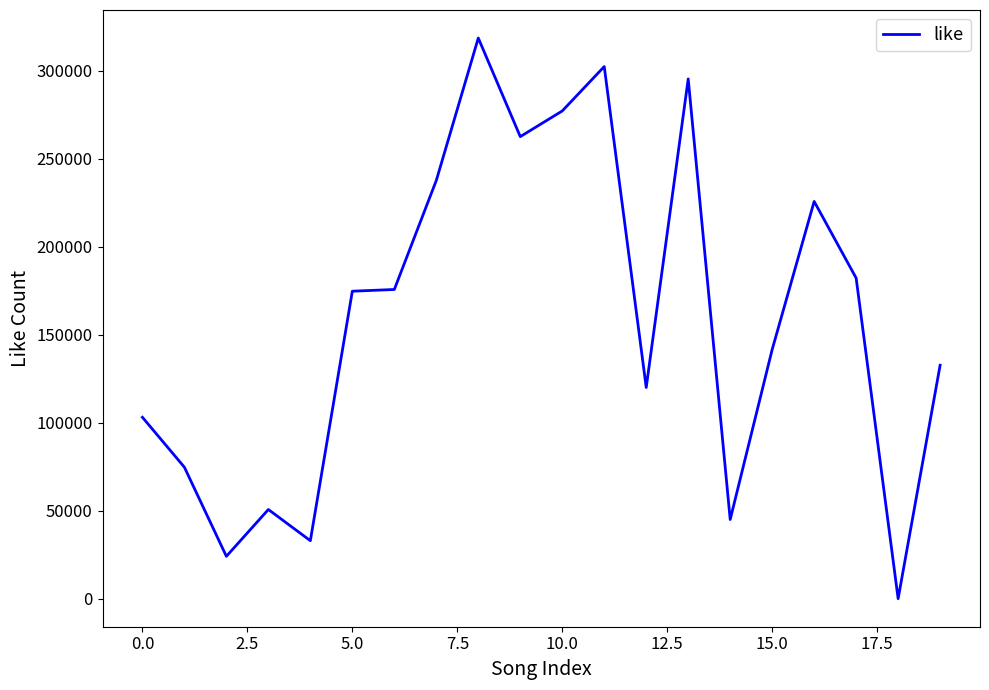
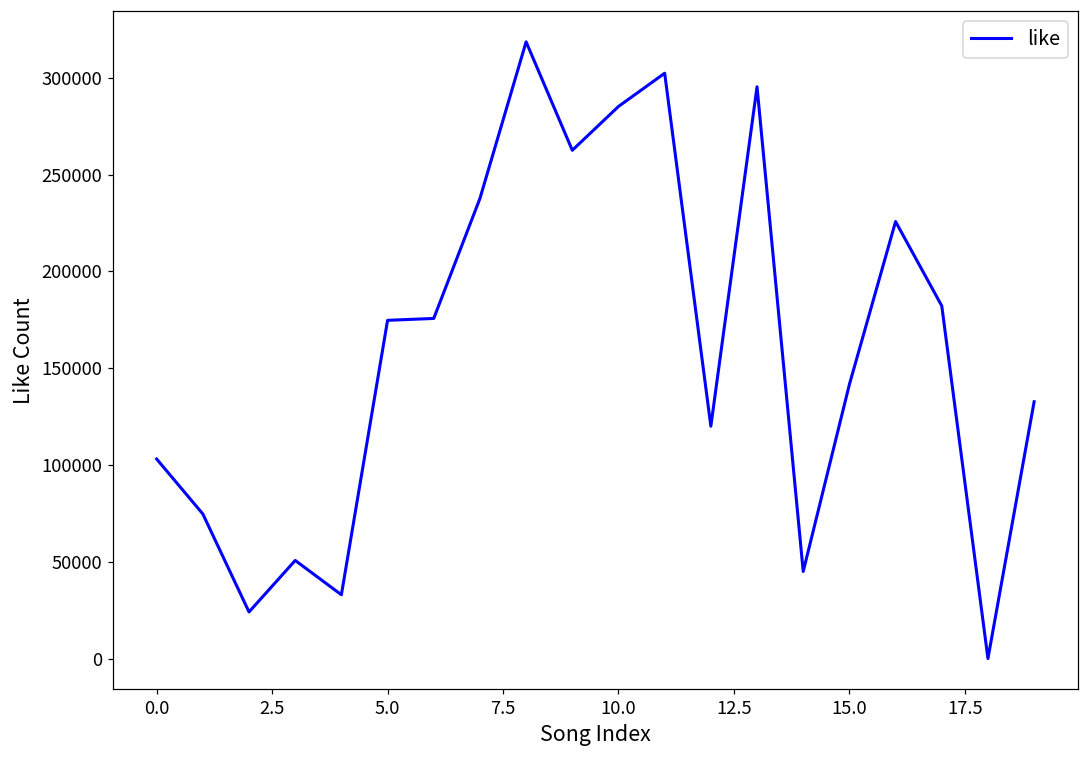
  {
    "0.0": 103000,
    "5.0": 175000,
-   "10.0": 277000,
+   "10.0": 285000,
    "15.0": 142000
  }
